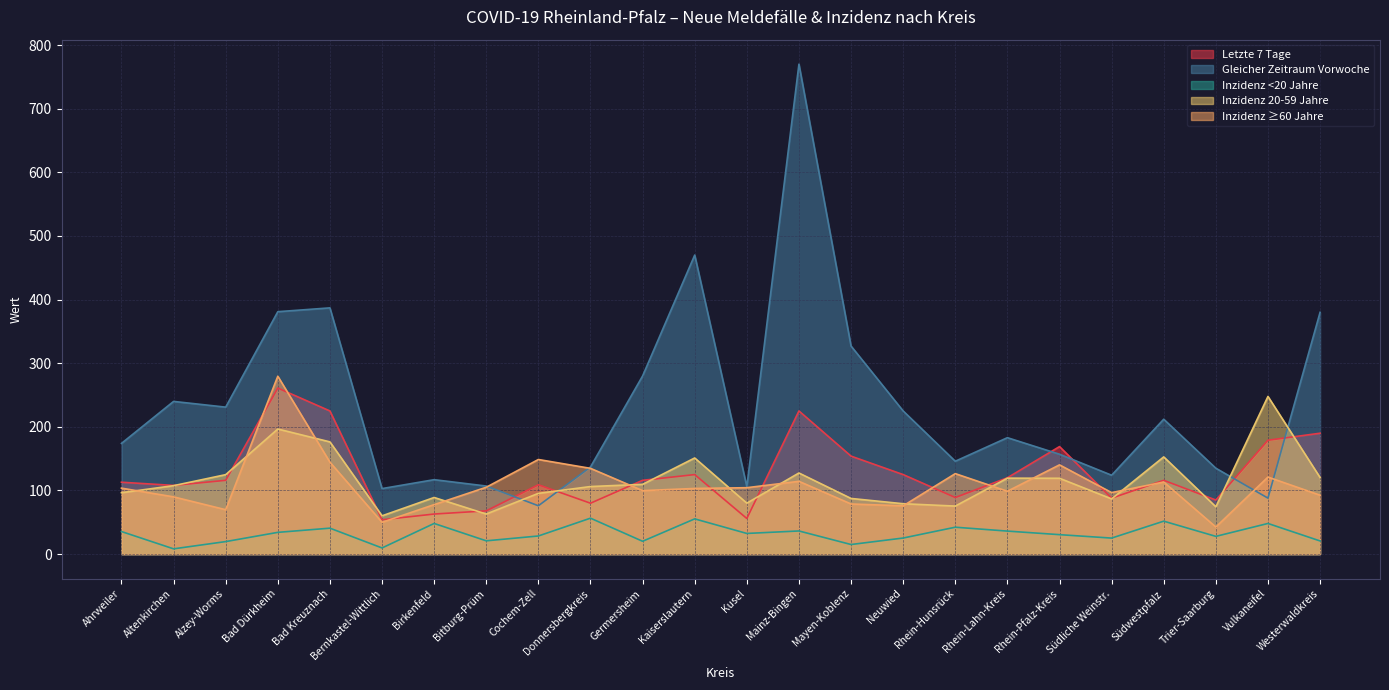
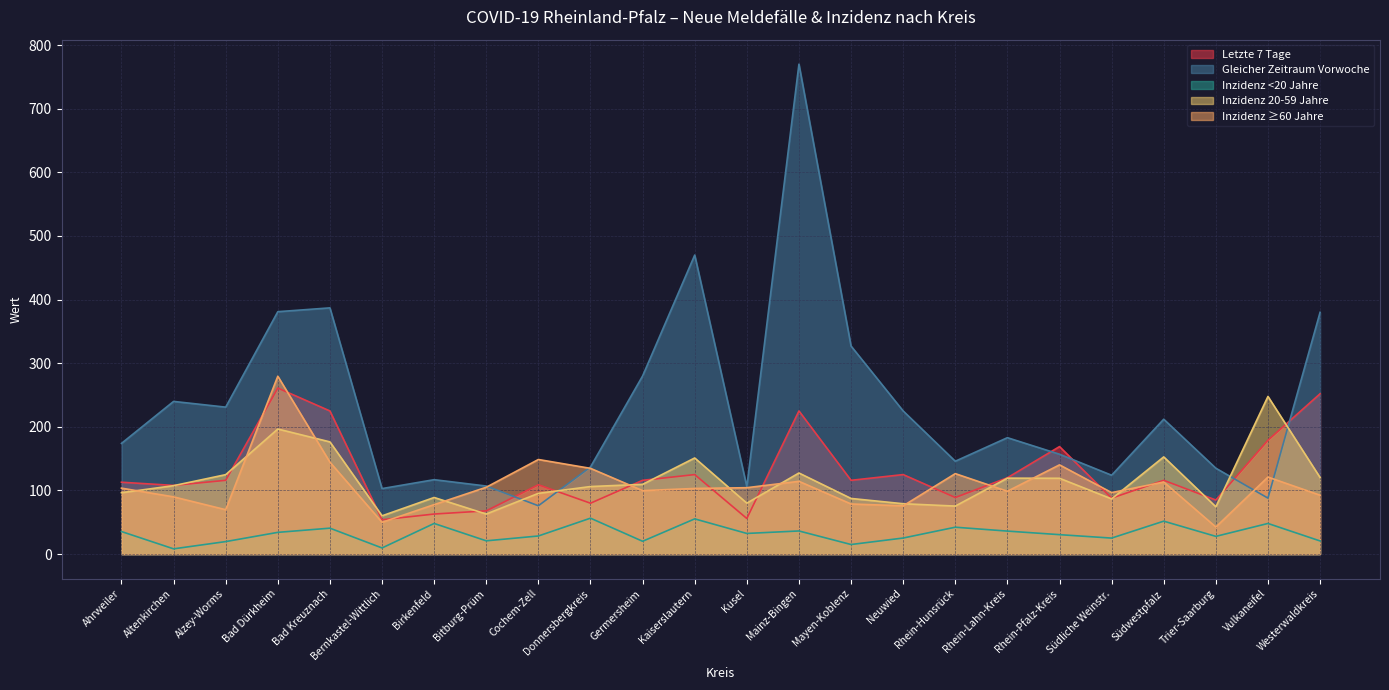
  {
    "Letzte 7 Tage": {
      "Ahrweiler": 110,
      "Alzey-Worms": 120,
      "Bad Dürkheim": 260,
      "Bad Kreuznach": 230,
      "Birkenfeld": 60,
      "Bitburg-Prüm": 70,
      "Cochem-Zell": 110,
      "Donnersbergkreis": 80,
      "Germersheim": 120,
      "Kaiserslautern": 130,
      "Kusel": 60,
      "Mainz-Bingen": 230,
-     "Mayen-Koblenz": 150,
+     "Mayen-Koblenz": 120,
      "Neuwied": 130,
      "Rhein-Hunsrück": 90,
      "Rhein-Pfalz-Kreis": 170,
      "Trier-Saarburg": 90,
      "Vulkaneifel": 180,
-     "Westerwaldkreis": 190
+     "Westerwaldkreis": 250
    }
  }
